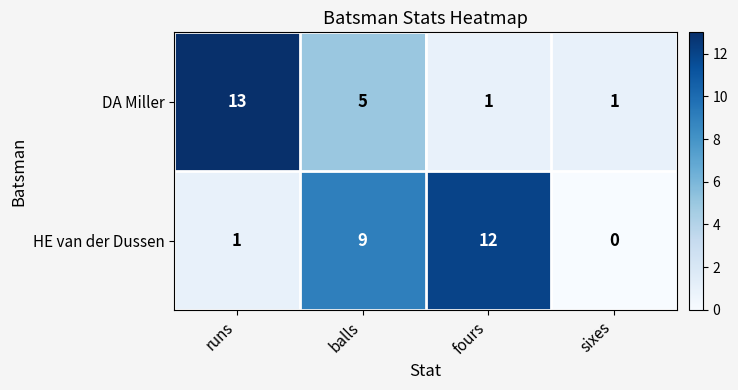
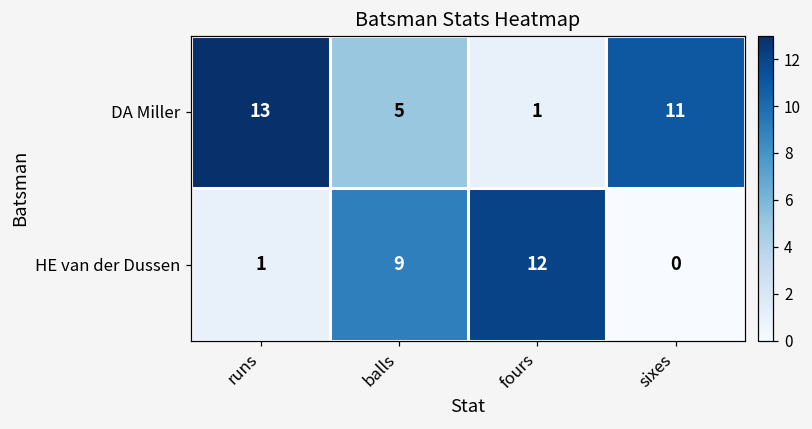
  {
    "DA Miller": {
      "runs": 13,
      "balls": 5,
      "fours": 1,
-     "sixes": 1
+     "sixes": 11
    },
    "HE van der Dussen": {
      "runs": 1,
      "balls": 9,
      "fours": 12,
      "sixes": 0
    }
  }
